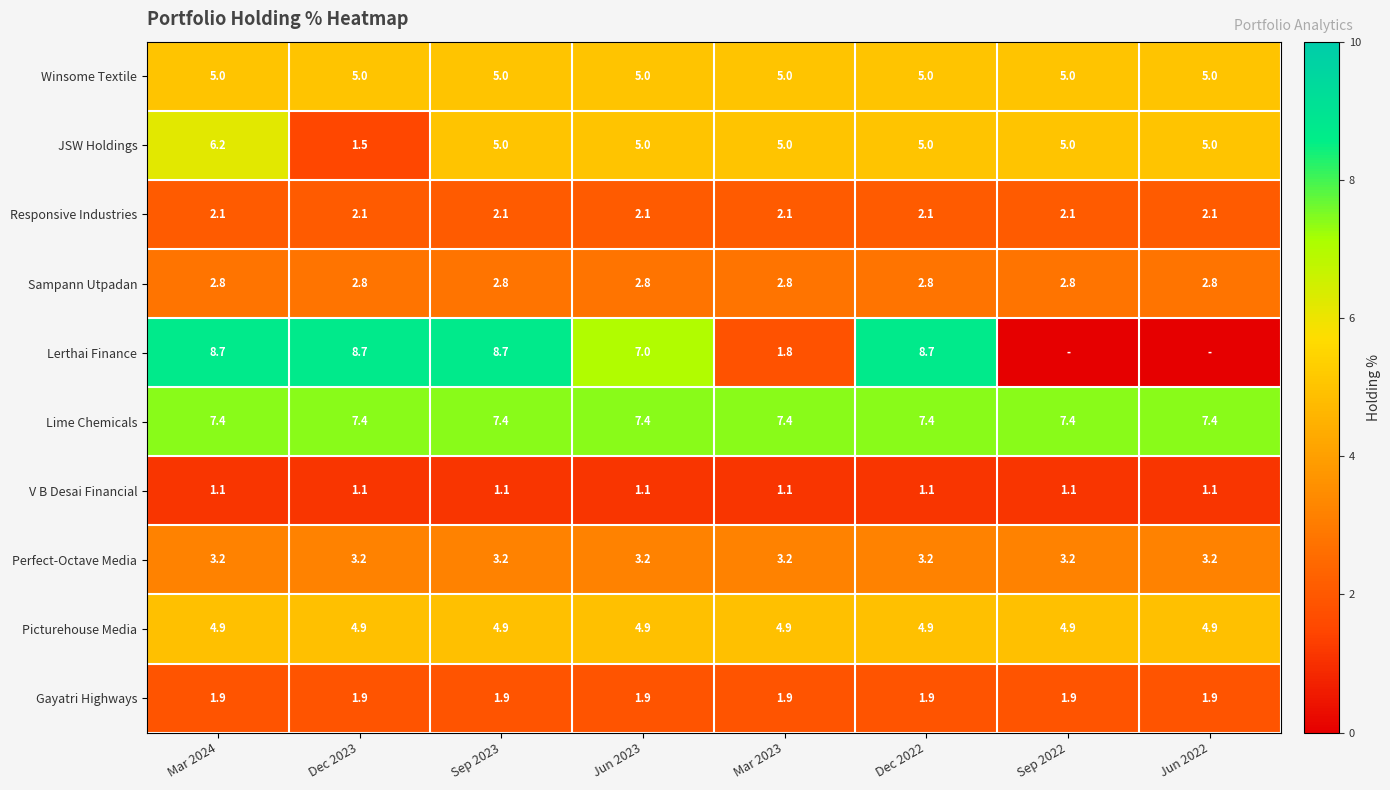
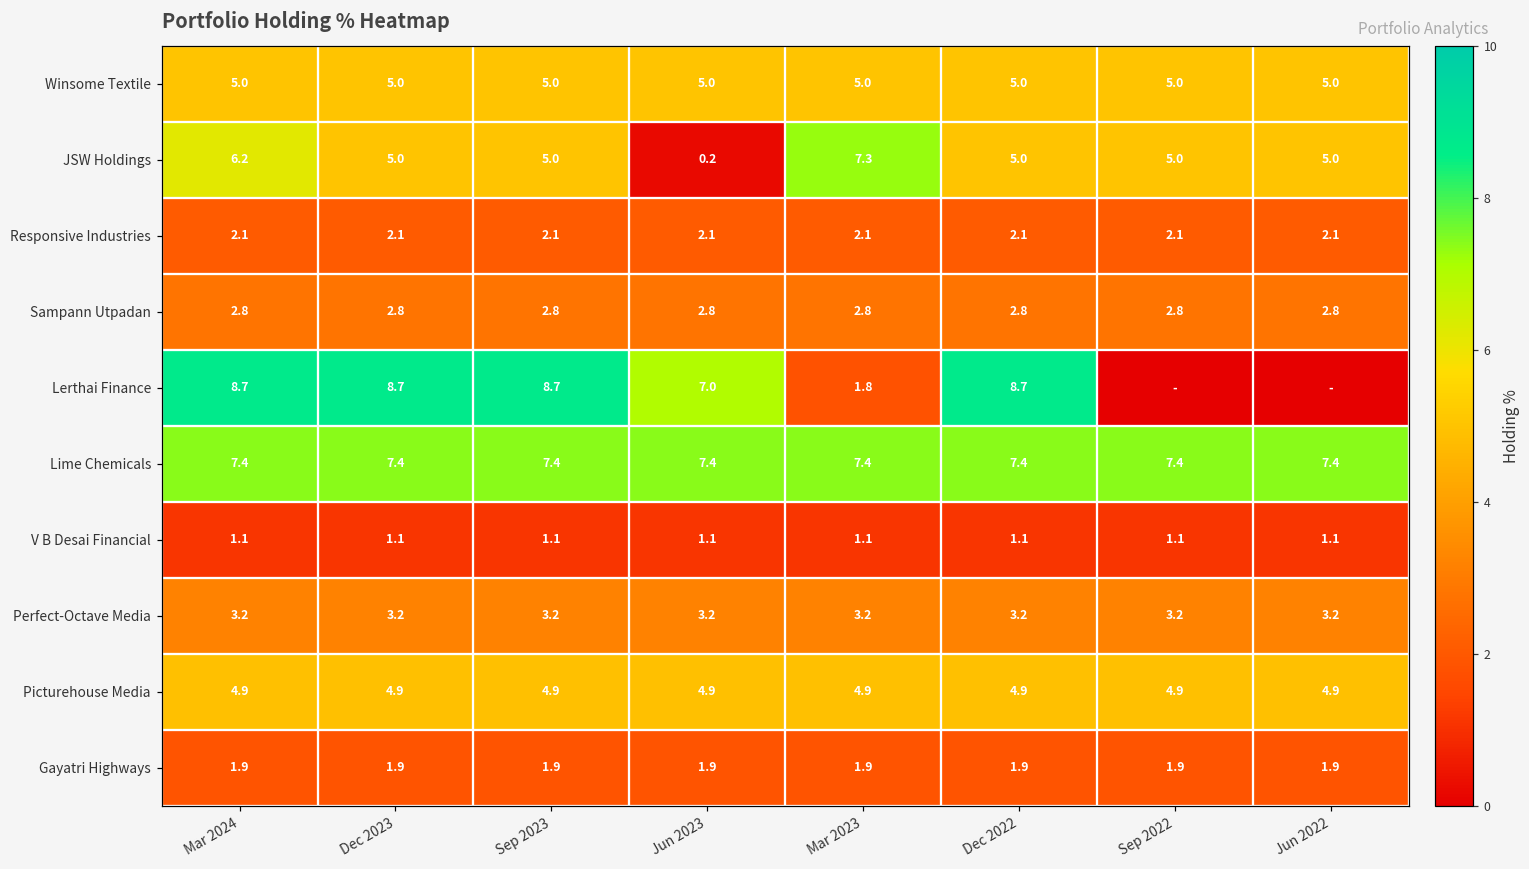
  {
    "Winsome Textile": {
      "Mar 2024": 5.0,
      "Dec 2023": 5.0,
      "Sep 2023": 5.0,
      "Jun 2023": 5.0,
      "Mar 2023": 5.0,
      "Dec 2022": 5.0,
      "Sep 2022": 5.0,
      "Jun 2022": 5.0
    },
    "JSW Holdings": {
      "Mar 2024": 6.2,
-     "Dec 2023": 1.5,
+     "Dec 2023": 5.0,
      "Sep 2023": 5.0,
-     "Jun 2023": 5.0,
-     "Mar 2023": 5.0,
+     "Jun 2023": 0.2,
+     "Mar 2023": 7.3,
      "Dec 2022": 5.0,
      "Sep 2022": 5.0,
      "Jun 2022": 5.0
    },
    "Responsive Industries": {
      "Mar 2024": 2.1,
      "Dec 2023": 2.1,
      "Sep 2023": 2.1,
      "Jun 2023": 2.1,
      "Mar 2023": 2.1,
      "Dec 2022": 2.1,
      "Sep 2022": 2.1,
      "Jun 2022": 2.1
    },
    "Sampann Utpadan": {
      "Mar 2024": 2.8,
      "Dec 2023": 2.8,
      "Sep 2023": 2.8,
      "Jun 2023": 2.8,
      "Mar 2023": 2.8,
      "Dec 2022": 2.8,
      "Sep 2022": 2.8,
      "Jun 2022": 2.8
    },
    "Lerthai Finance": {
      "Mar 2024": 8.7,
      "Dec 2023": 8.7,
      "Sep 2023": 8.7,
      "Jun 2023": 7.0,
      "Mar 2023": 1.8,
      "Dec 2022": 8.7
    },
    "Lime Chemicals": {
      "Mar 2024": 7.4,
      "Dec 2023": 7.4,
      "Sep 2023": 7.4,
      "Jun 2023": 7.4,
      "Mar 2023": 7.4,
      "Dec 2022": 7.4,
      "Sep 2022": 7.4,
      "Jun 2022": 7.4
    },
    "V B Desai Financial": {
      "Mar 2024": 1.1,
      "Dec 2023": 1.1,
      "Sep 2023": 1.1,
      "Jun 2023": 1.1,
      "Mar 2023": 1.1,
      "Dec 2022": 1.1,
      "Sep 2022": 1.1,
      "Jun 2022": 1.1
    },
    "Perfect-Octave Media": {
      "Mar 2024": 3.2,
      "Dec 2023": 3.2,
      "Sep 2023": 3.2,
      "Jun 2023": 3.2,
      "Mar 2023": 3.2,
      "Dec 2022": 3.2,
      "Sep 2022": 3.2,
      "Jun 2022": 3.2
    },
    "Picturehouse Media": {
      "Mar 2024": 4.9,
      "Dec 2023": 4.9,
      "Sep 2023": 4.9,
      "Jun 2023": 4.9,
      "Mar 2023": 4.9,
      "Dec 2022": 4.9,
      "Sep 2022": 4.9,
      "Jun 2022": 4.9
    },
    "Gayatri Highways": {
      "Mar 2024": 1.9,
      "Dec 2023": 1.9,
      "Sep 2023": 1.9,
      "Jun 2023": 1.9,
      "Mar 2023": 1.9,
      "Dec 2022": 1.9,
      "Sep 2022": 1.9,
      "Jun 2022": 1.9
    }
  }
